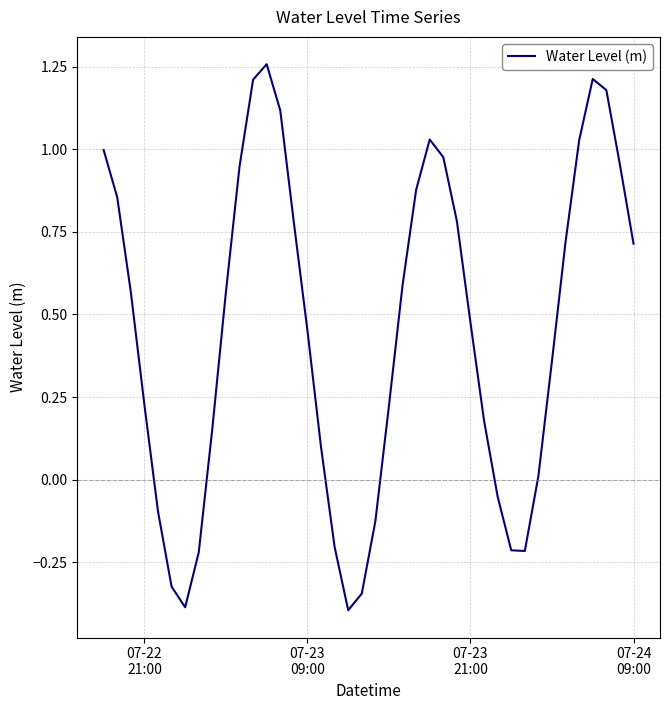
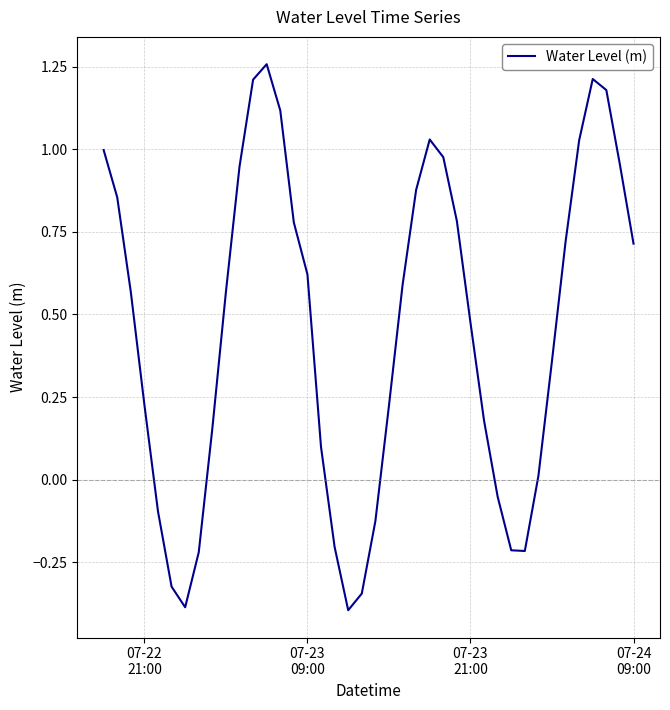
  {
    "07-22 21:00": 0.23,
-   "07-23 09:00": 0.45,
+   "07-23 09:00": 0.62,
    "07-23 21:00": 0.48,
    "07-24 09:00": 0.71
  }
